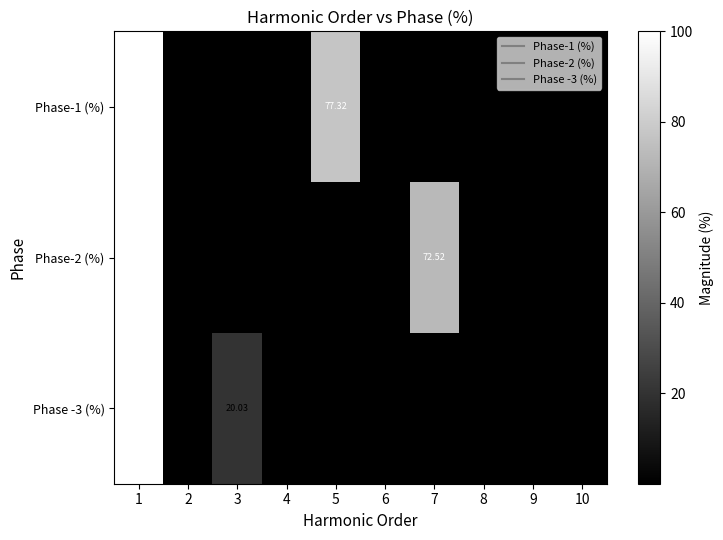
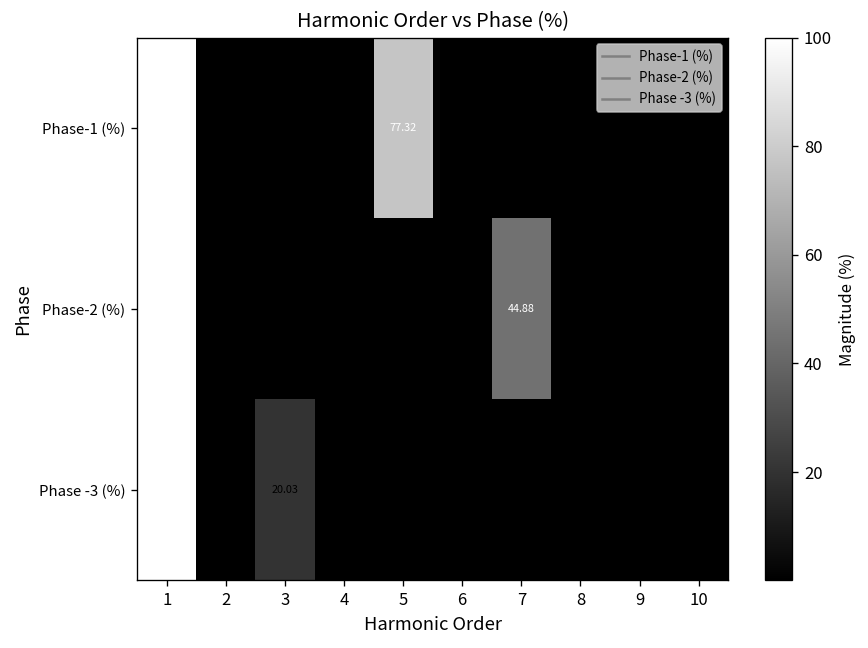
  {
    "Phase-1 (%)": {
      "5": 77.32
    },
    "Phase-2 (%)": {
-     "7": 72.52
+     "7": 44.88
    },
    "Phase -3 (%)": {
      "3": 20.03
    }
  }
